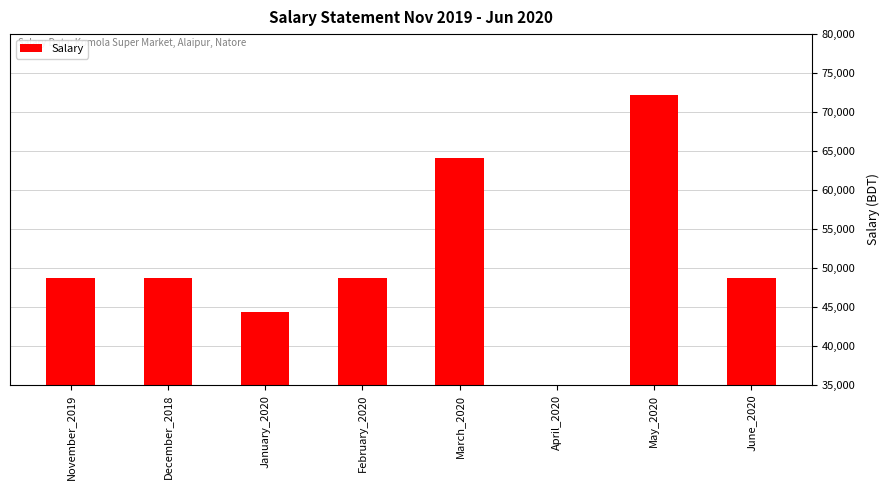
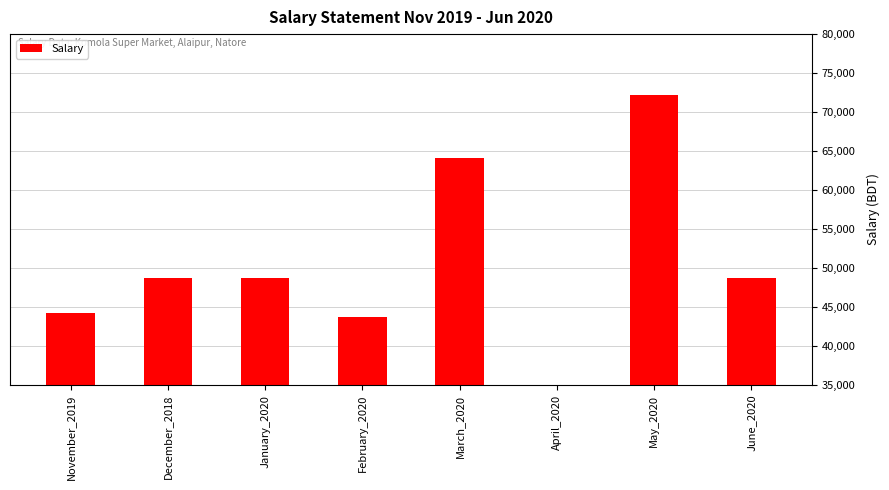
  {
-   "November_2019": "49,000",
+   "November_2019": "44,000",
    "December_2018": "49,000",
-   "January_2020": "44,000",
-   "February_2020": "49,000",
+   "January_2020": "49,000",
+   "February_2020": "44,000",
    "March_2020": "64,000",
    "May_2020": "72,000",
    "June_2020": "49,000"
  }
